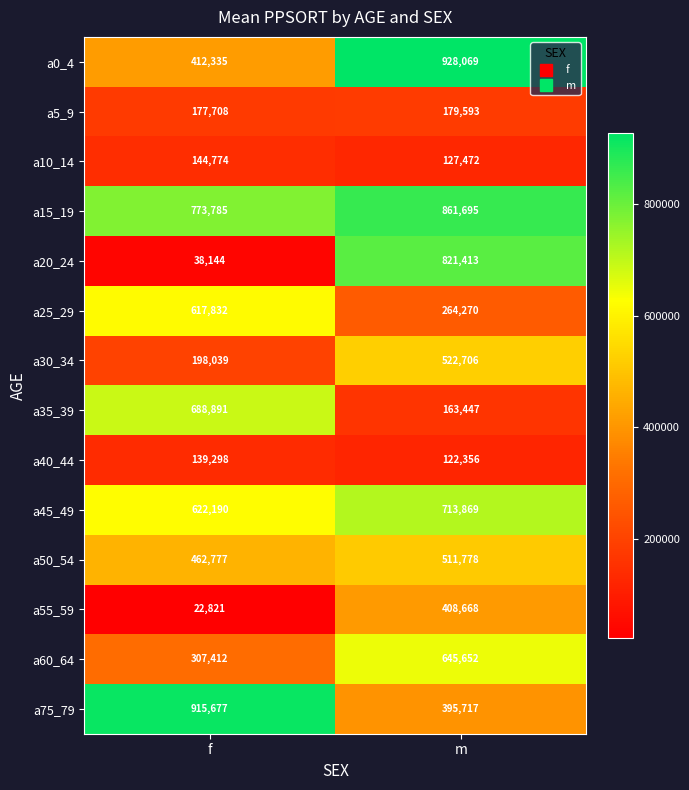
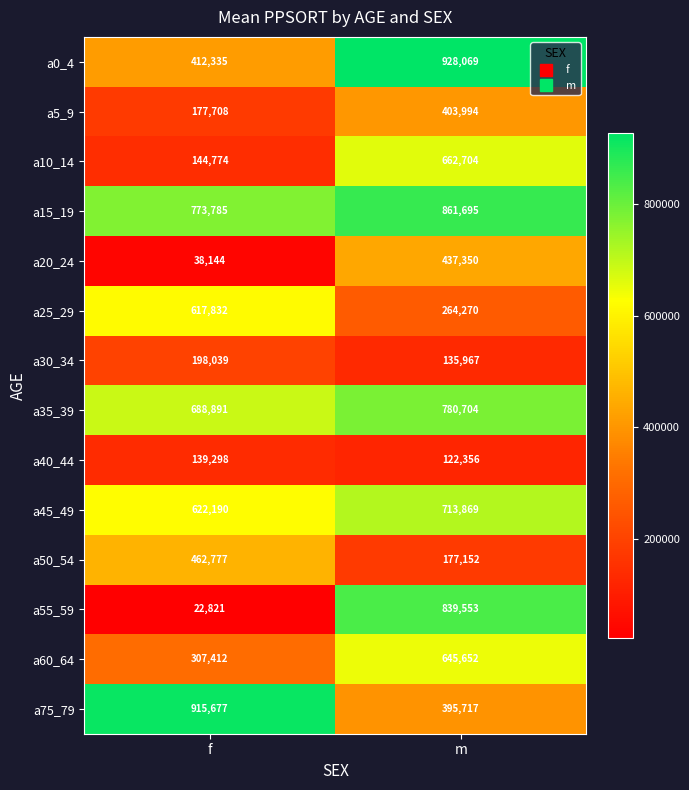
  {
    "a0_4": {
      "f": "412,335",
      "m": "928,069"
    },
    "a5_9": {
      "f": "177,708",
-     "m": "179,593"
+     "m": "403,994"
    },
    "a10_14": {
      "f": "144,774",
-     "m": "127,472"
+     "m": "662,704"
    },
    "a15_19": {
      "f": "773,785",
      "m": "861,695"
    },
    "a20_24": {
      "f": "38,144",
-     "m": "821,413"
+     "m": "437,350"
    },
    "a25_29": {
      "f": "617,832",
      "m": "264,270"
    },
    "a30_34": {
      "f": "198,039",
-     "m": "522,706"
+     "m": "135,967"
    },
    "a35_39": {
      "f": "688,891",
-     "m": "163,447"
+     "m": "780,704"
    },
    "a40_44": {
      "f": "139,298",
      "m": "122,356"
    },
    "a45_49": {
      "f": "622,190",
      "m": "713,869"
    },
    "a50_54": {
      "f": "462,777",
-     "m": "511,778"
+     "m": "177,152"
    },
    "a55_59": {
      "f": "22,821",
-     "m": "408,668"
+     "m": "839,553"
    },
    "a60_64": {
      "f": "307,412",
      "m": "645,652"
    },
    "a75_79": {
      "f": "915,677",
      "m": "395,717"
    }
  }
